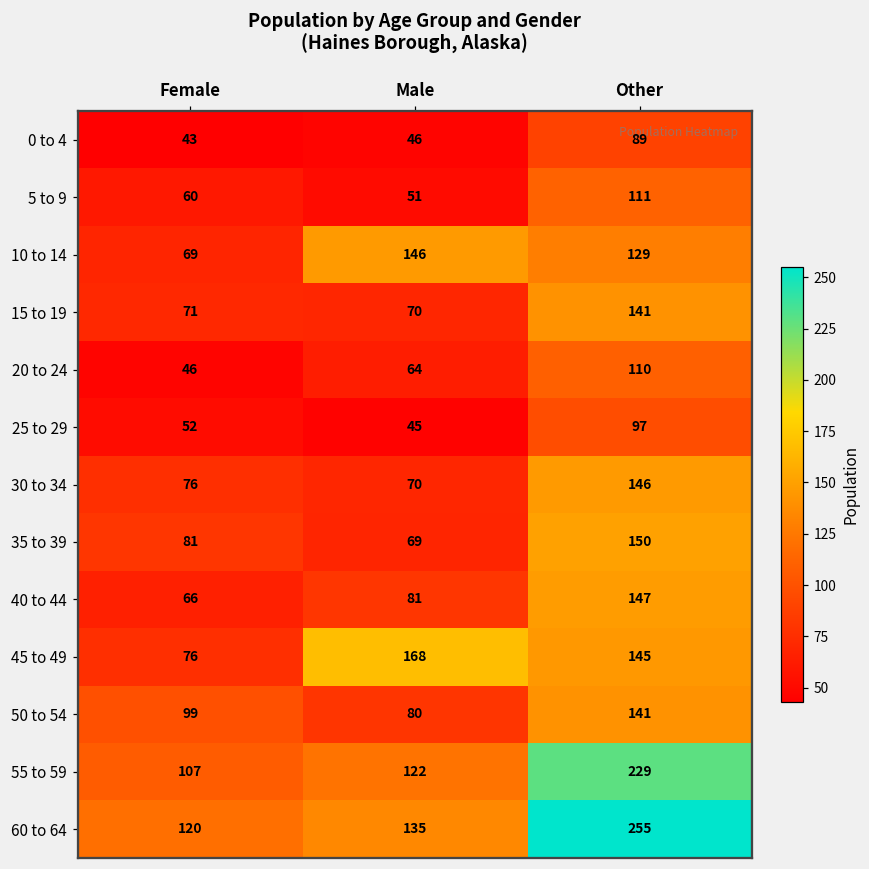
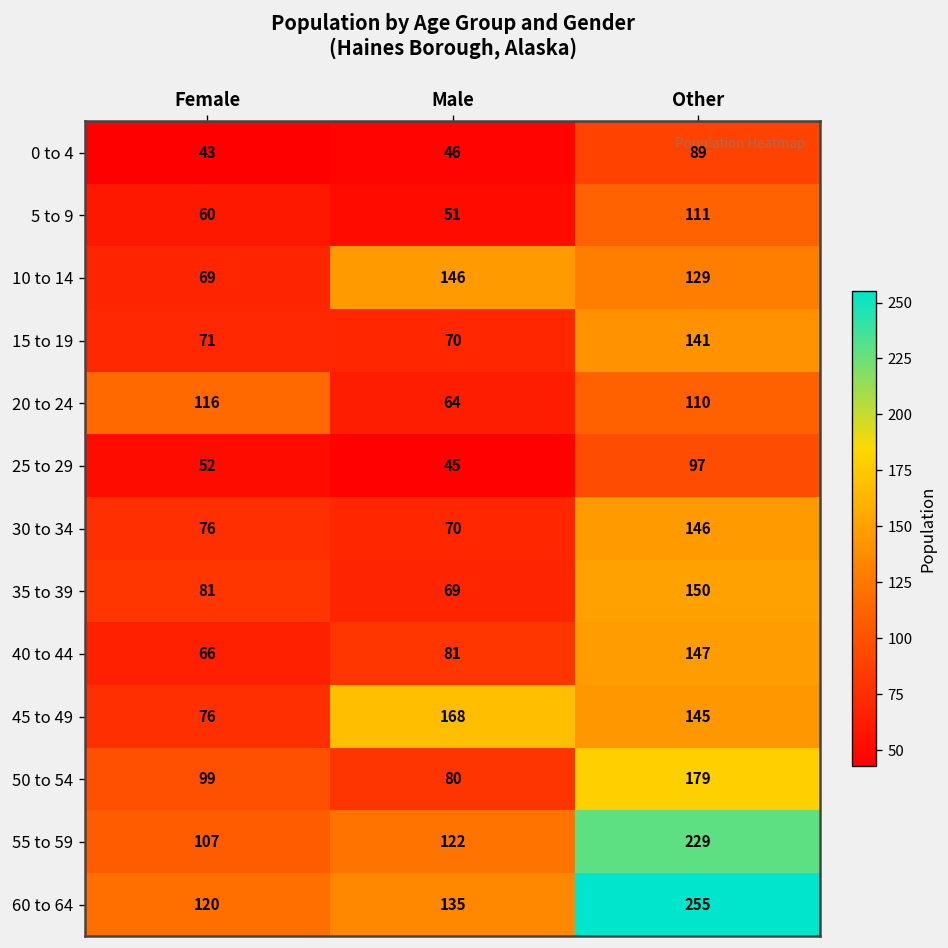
  {
    "0 to 4": {
      "Female": 43,
      "Male": 46
    },
    "5 to 9": {
      "Female": 60,
      "Male": 51,
      "Other": 111
    },
    "10 to 14": {
      "Female": 69,
      "Male": 146,
      "Other": 129
    },
    "15 to 19": {
      "Female": 71,
      "Male": 70,
      "Other": 141
    },
    "20 to 24": {
-     "Female": 46,
+     "Female": 116,
      "Male": 64,
      "Other": 110
    },
    "25 to 29": {
      "Female": 52,
      "Male": 45,
      "Other": 97
    },
    "30 to 34": {
      "Female": 76,
      "Male": 70,
      "Other": 146
    },
    "35 to 39": {
      "Female": 81,
      "Male": 69,
      "Other": 150
    },
    "40 to 44": {
      "Female": 66,
      "Male": 81,
      "Other": 147
    },
    "45 to 49": {
      "Female": 76,
      "Male": 168,
      "Other": 145
    },
    "50 to 54": {
      "Female": 99,
      "Male": 80,
-     "Other": 141
+     "Other": 179
    },
    "55 to 59": {
      "Female": 107,
      "Male": 122,
      "Other": 229
    },
    "60 to 64": {
      "Female": 120,
      "Male": 135,
      "Other": 255
    }
  }
